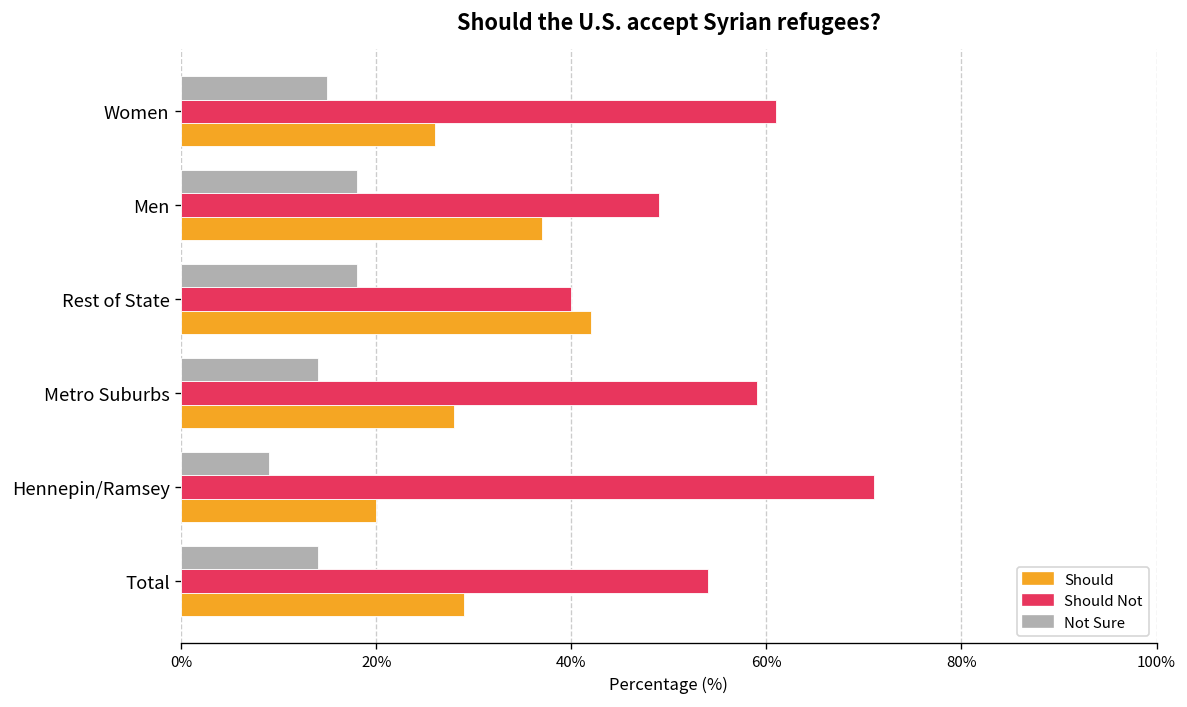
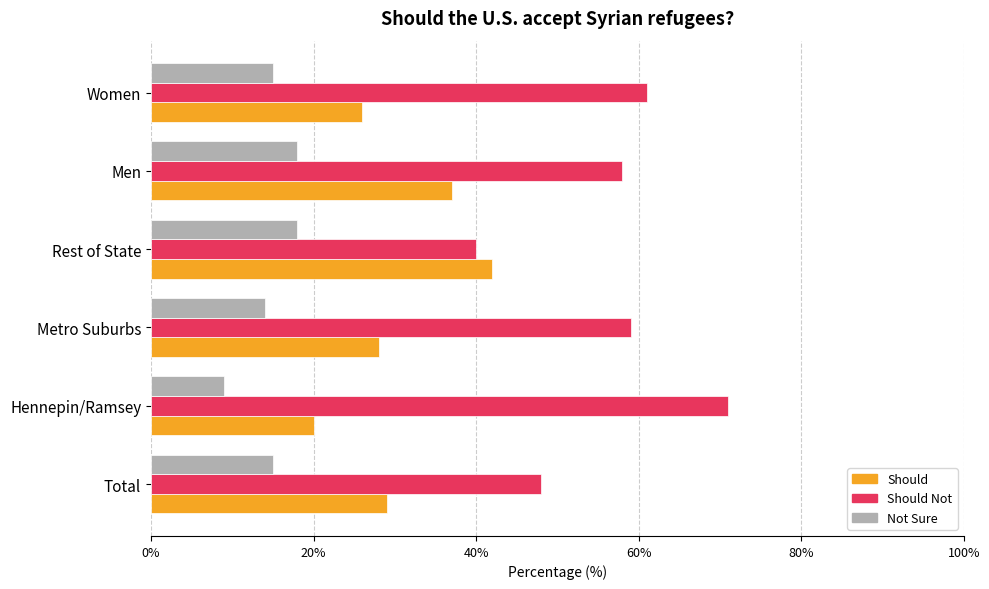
  {
    "Should": {
      "Women": "26%",
      "Men": "37%",
      "Rest of State": "42%",
      "Metro Suburbs": "28%",
      "Hennepin/Ramsey": "20%",
      "Total": "29%"
    },
    "Should Not": {
      "Women": "61%",
-     "Men": "49%",
+     "Men": "58%",
      "Rest of State": "40%",
      "Metro Suburbs": "59%",
      "Hennepin/Ramsey": "71%",
-     "Total": "54%"
+     "Total": "48%"
    },
    "Not Sure": {
      "Women": "15%",
      "Men": "18%",
      "Rest of State": "18%",
      "Metro Suburbs": "14%",
      "Hennepin/Ramsey": "9%",
-     "Total": "14%"
+     "Total": "15%"
    }
  }
